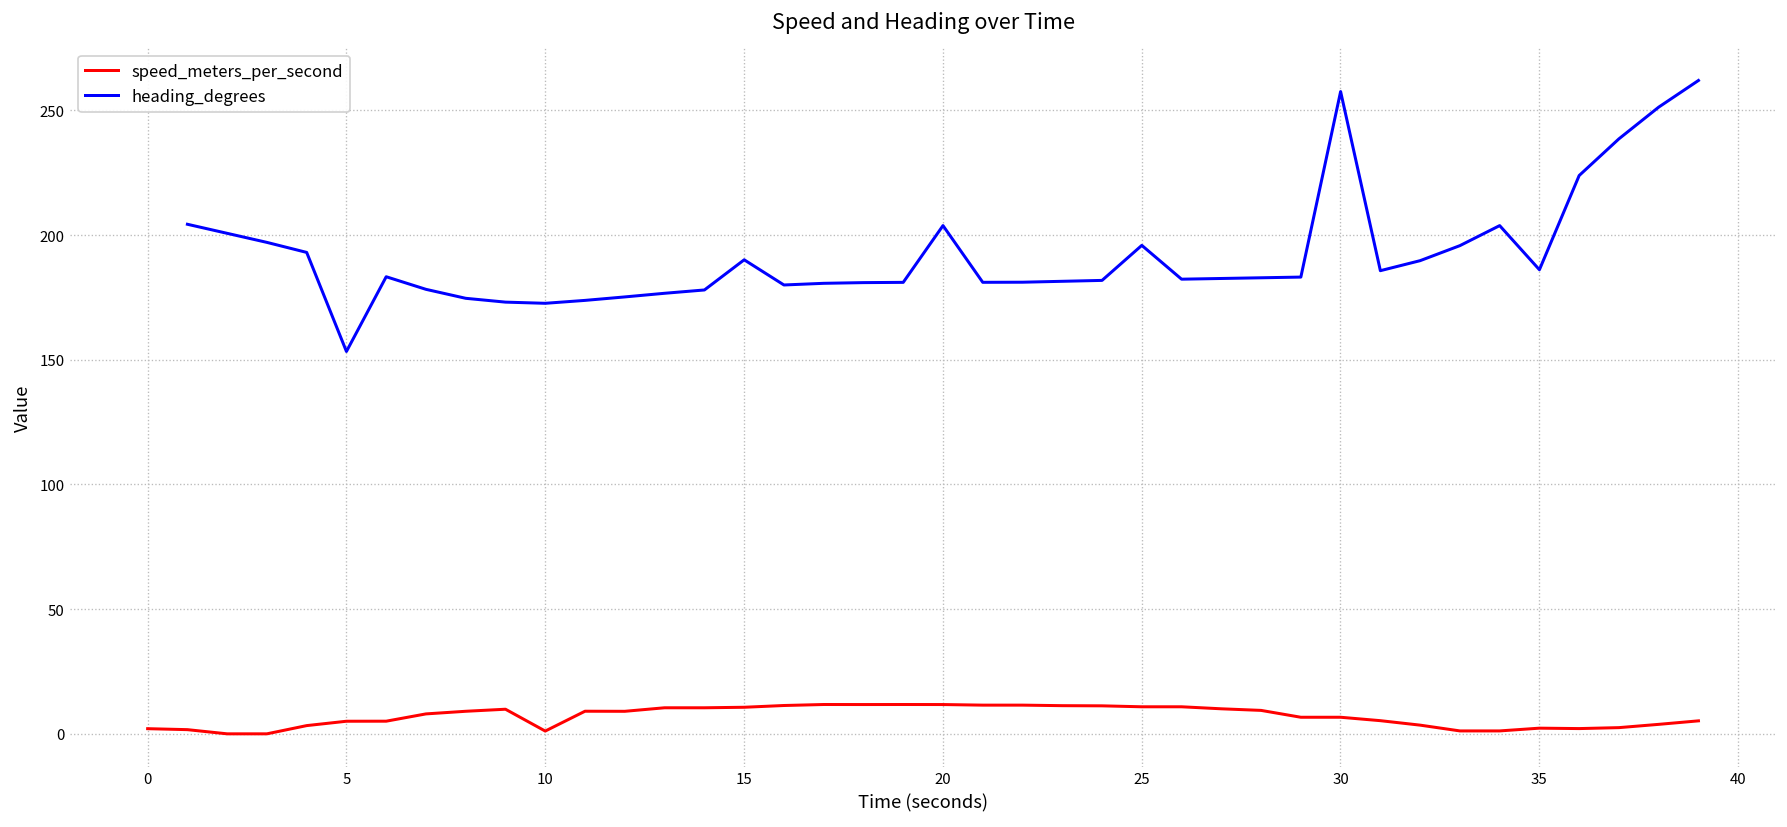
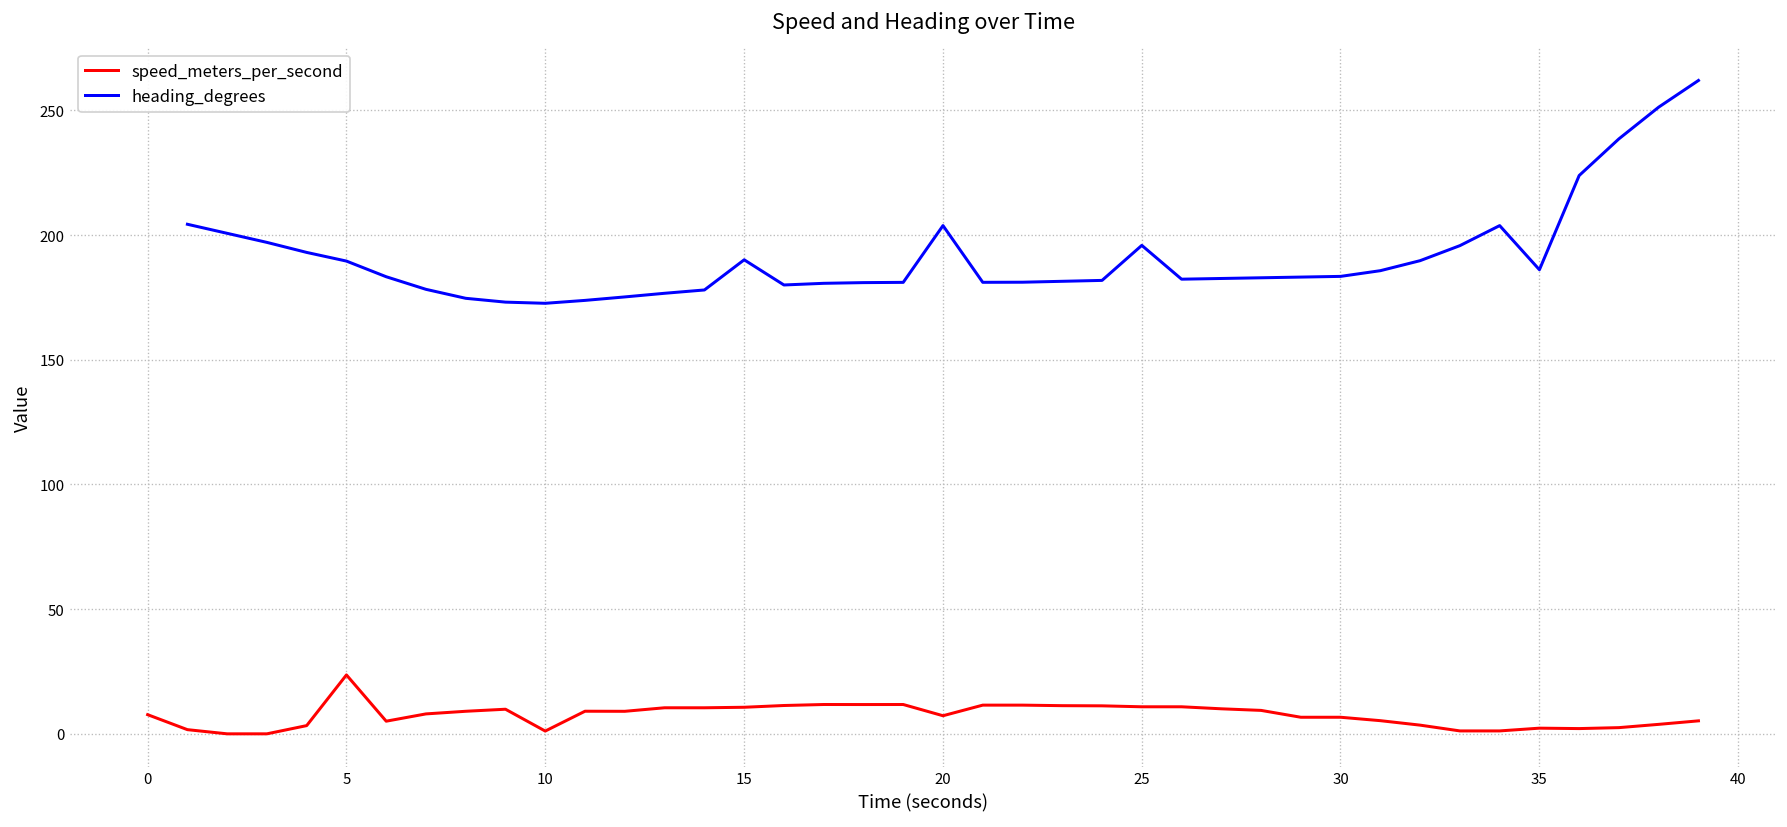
  {
    "speed_meters_per_second": {
-     "0": 2,
-     "5": 5,
+     "0": 8,
+     "5": 24,
      "10": 1,
      "15": 11,
-     "20": 12,
+     "20": 7,
      "25": 11,
      "30": 7,
      "35": 2
    },
    "heading_degrees": {
-     "5": 153,
+     "5": 190,
      "10": 173,
      "15": 190,
      "20": 204,
      "25": 196,
-     "30": 258,
+     "30": 183,
      "35": 186
    }
  }
